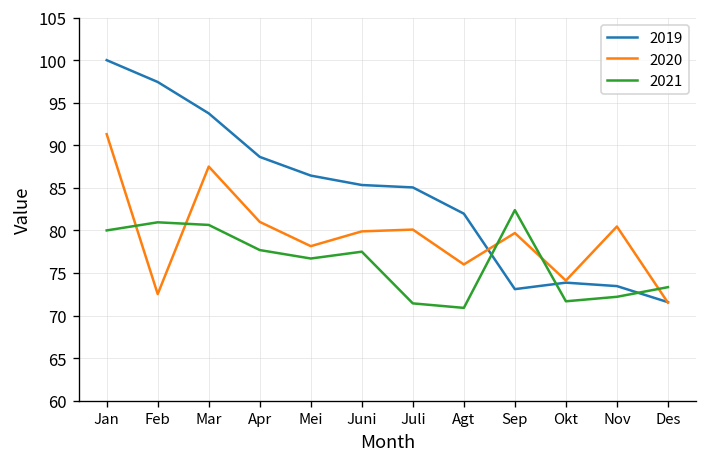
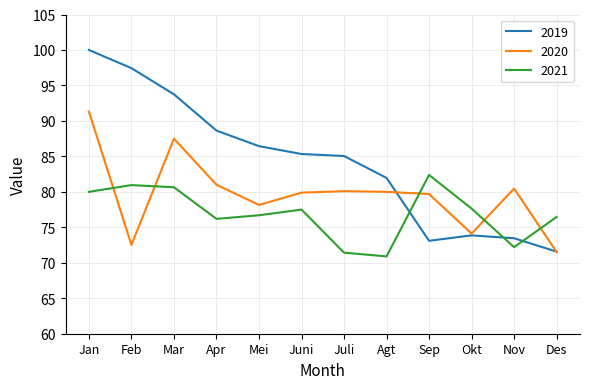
  {
    "2019": {
      "Jan": 100,
      "Feb": 97,
      "Mar": 94,
      "Apr": 89,
      "Mei": 86,
      "Juni": 85,
      "Juli": 85,
      "Agt": 82,
      "Sep": 73,
      "Nov": 73
    },
    "2020": {
      "Jan": 91,
      "Feb": 73,
      "Mar": 88,
      "Apr": 81,
      "Mei": 78,
      "Juni": 80,
      "Juli": 80,
-     "Agt": 76,
+     "Agt": 80,
      "Sep": 80,
      "Nov": 80
    },
    "2021": {
      "Jan": 80,
      "Feb": 81,
      "Mar": 81,
-     "Apr": 78,
+     "Apr": 76,
      "Mei": 77,
      "Juni": 78,
      "Juli": 71,
      "Agt": 71,
      "Sep": 82,
-     "Okt": 72,
+     "Okt": 78,
      "Nov": 72,
-     "Des": 73
+     "Des": 76
    }
  }
